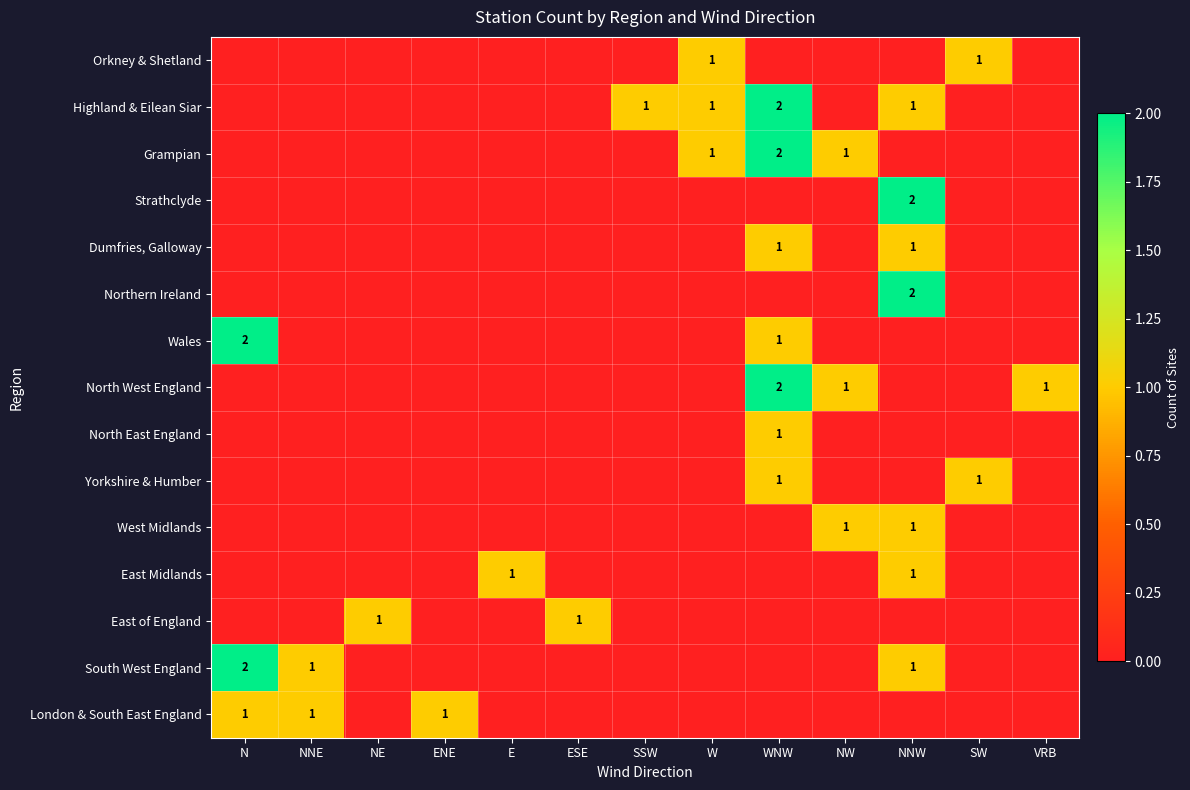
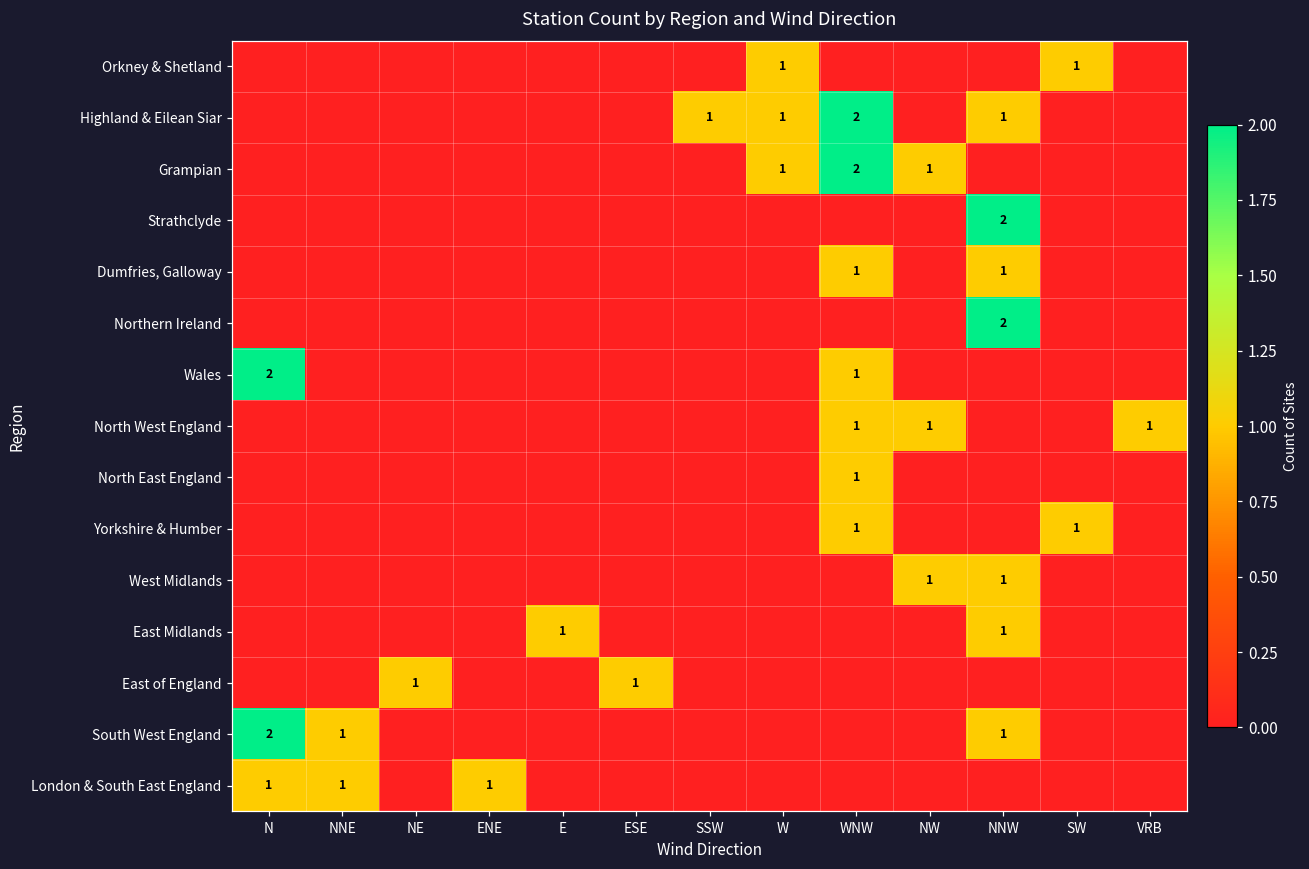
  {
    "Orkney & Shetland": {
      "W": 1,
      "SW": 1
    },
    "Highland & Eilean Siar": {
      "SSW": 1,
      "W": 1,
      "WNW": 2,
      "NNW": 1
    },
    "Grampian": {
      "W": 1,
      "WNW": 2,
      "NW": 1
    },
    "Strathclyde": {
      "NNW": 2
    },
    "Dumfries, Galloway": {
      "WNW": 1,
      "NNW": 1
    },
    "Northern Ireland": {
      "NNW": 2
    },
    "Wales": {
      "N": 2,
      "WNW": 1
    },
    "North West England": {
-     "WNW": 2,
+     "WNW": 1,
      "NW": 1,
      "VRB": 1
    },
    "North East England": {
      "WNW": 1
    },
    "Yorkshire & Humber": {
      "WNW": 1,
      "SW": 1
    },
    "West Midlands": {
      "NW": 1,
      "NNW": 1
    },
    "East Midlands": {
      "E": 1,
      "NNW": 1
    },
    "East of England": {
      "NE": 1,
      "ESE": 1
    },
    "South West England": {
      "N": 2,
      "NNE": 1,
      "NNW": 1
    },
    "London & South East England": {
      "N": 1,
      "NNE": 1,
      "ENE": 1
    }
  }
